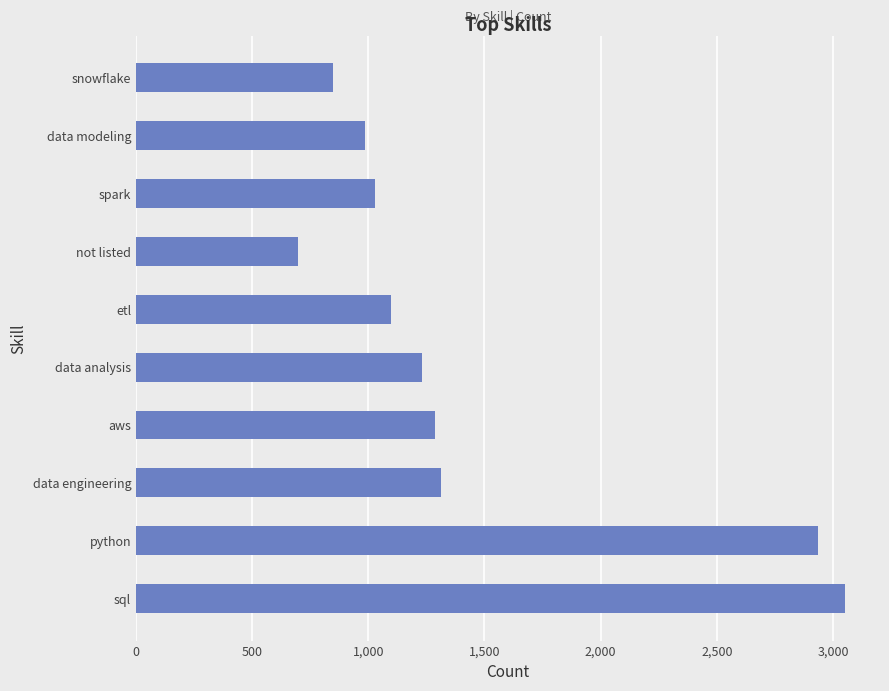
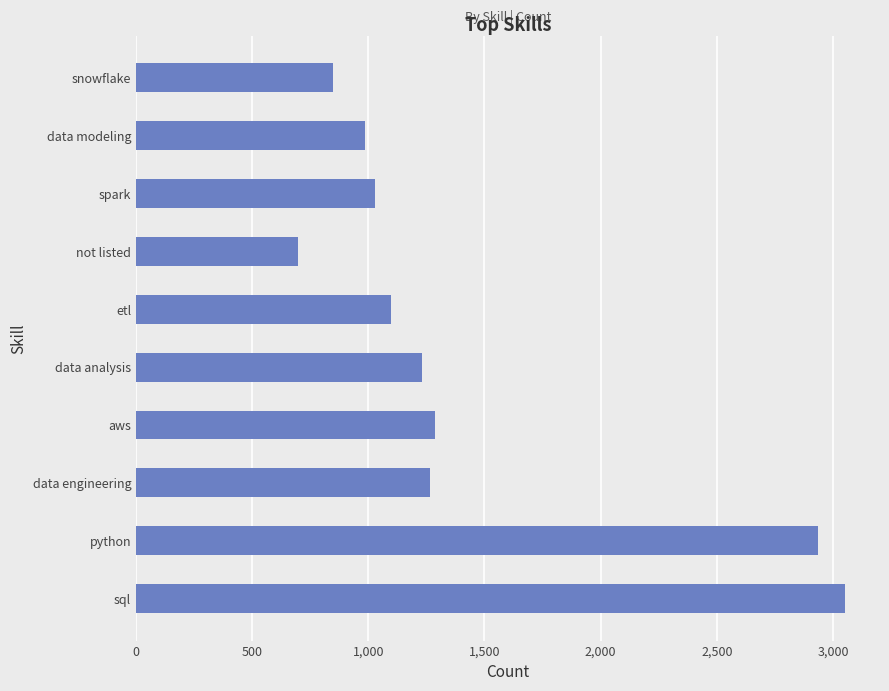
  {
    "snowflake": "850",
    "data modeling": "990",
    "spark": "1,030",
    "not listed": "700",
    "etl": "1,100",
    "data analysis": "1,230",
    "aws": "1,290",
-   "data engineering": "1,310",
+   "data engineering": "1,270",
    "python": "2,940",
    "sql": "3,050"
  }
